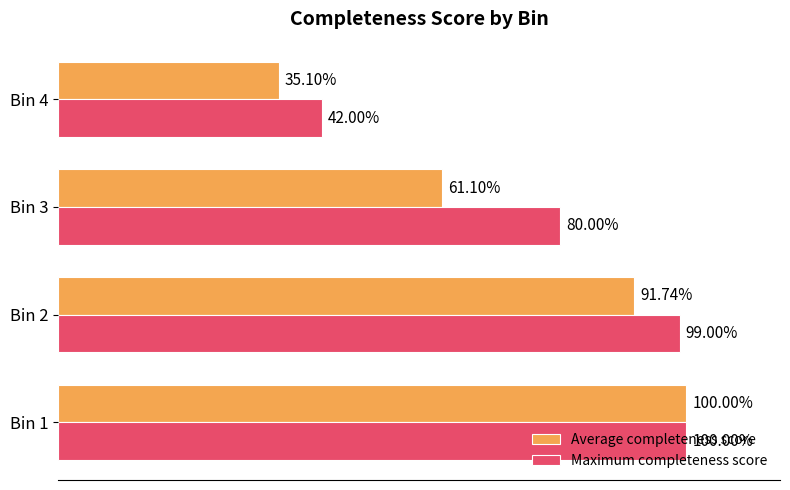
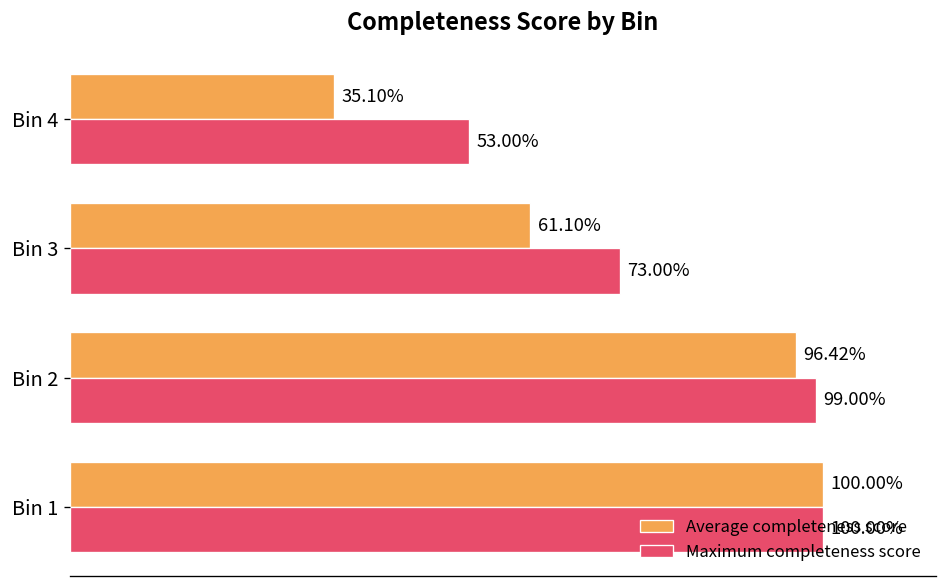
  {
    "Average completeness score": {
      "Bin 4": "35.10%",
      "Bin 3": "61.10%",
-     "Bin 2": "91.74%",
+     "Bin 2": "96.42%",
      "Bin 1": "100.00%"
    },
    "Maximum completeness score": {
-     "Bin 4": "42.00%",
-     "Bin 3": "80.00%",
+     "Bin 4": "53.00%",
+     "Bin 3": "73.00%",
      "Bin 2": "99.00%",
      "Bin 1": "100.00%"
    }
  }
